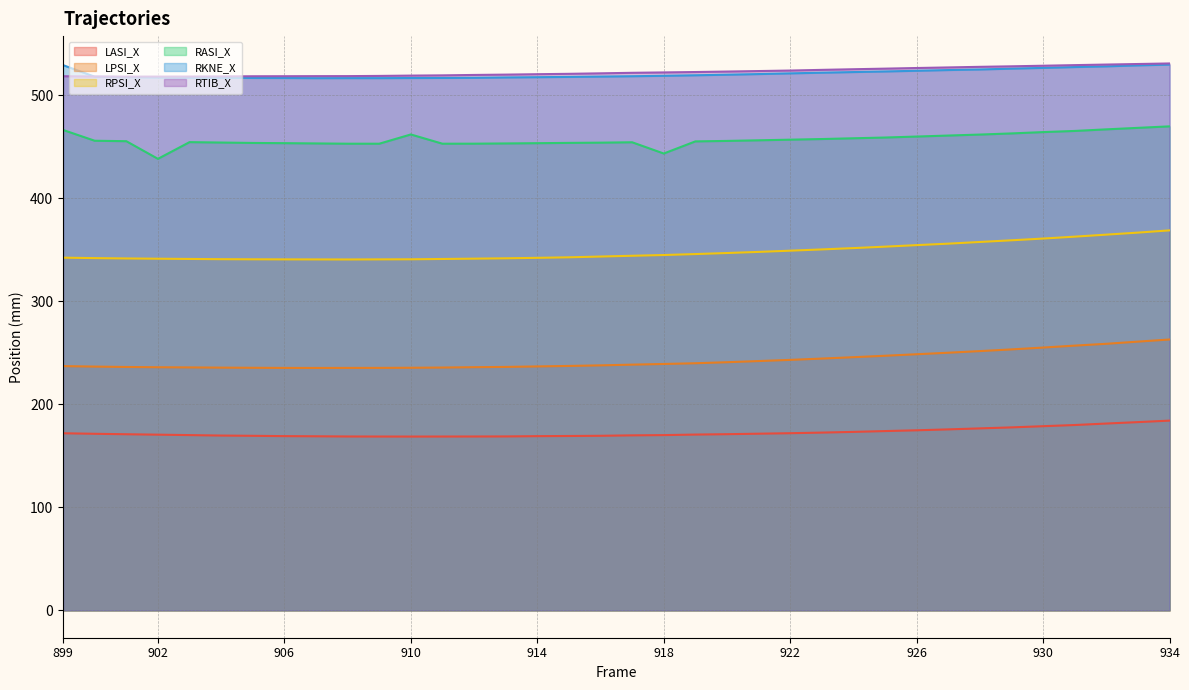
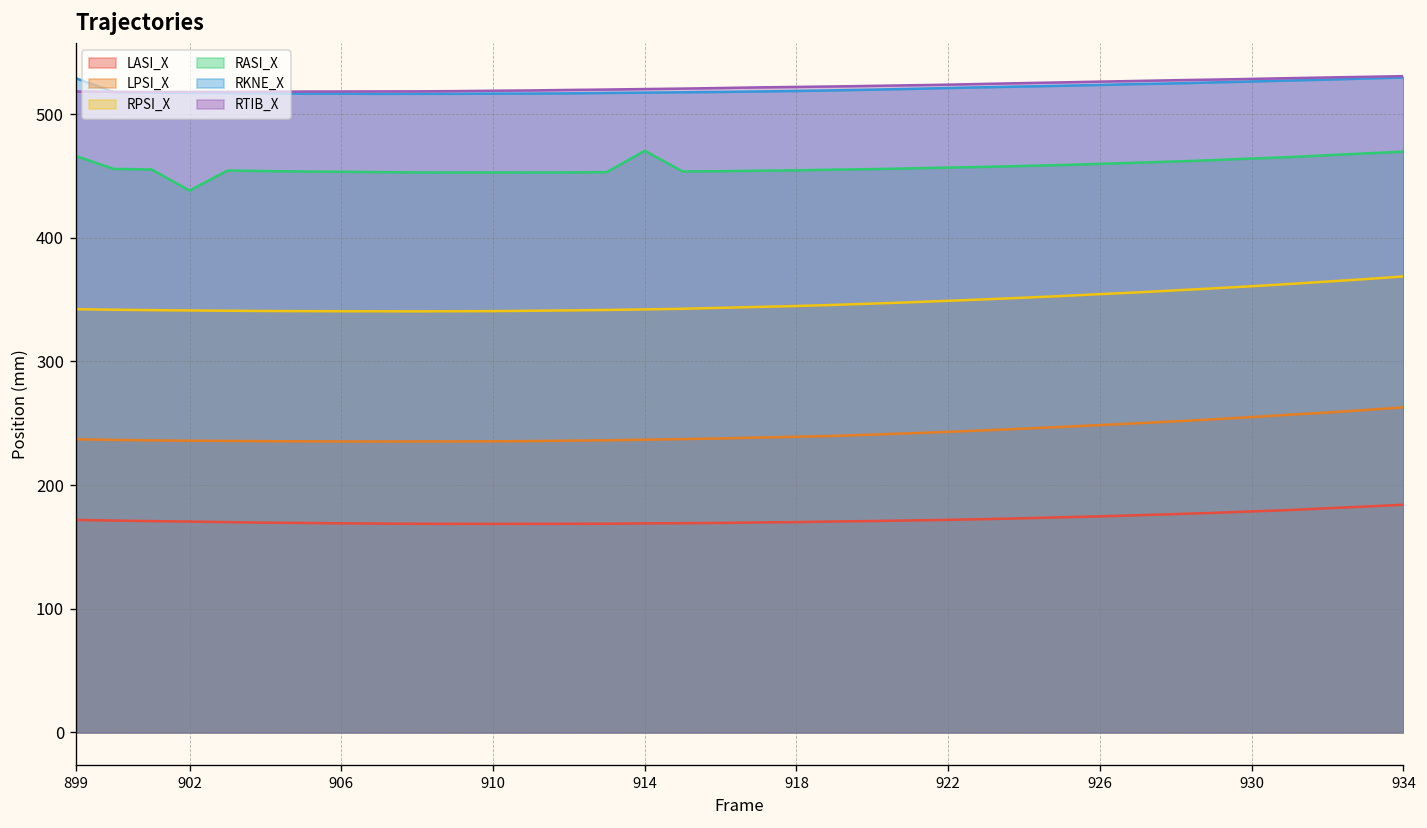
  {
    "RASI_X": {
      "899": 466,
      "902": 438,
      "906": 453,
-     "910": 462,
-     "914": 453,
-     "918": 443,
+     "910": 453,
+     "914": 470,
+     "918": 455,
      "922": 457,
      "926": 460,
      "930": 464,
      "934": 470
    },
    "RKNE_X": {
      "899": 529,
      "914": 517,
      "918": 519,
      "922": 521,
      "926": 524
    },
    "RTIB_X": {
      "899": 518,
      "914": 520,
      "918": 522,
      "922": 524,
      "926": 526
    }
  }
